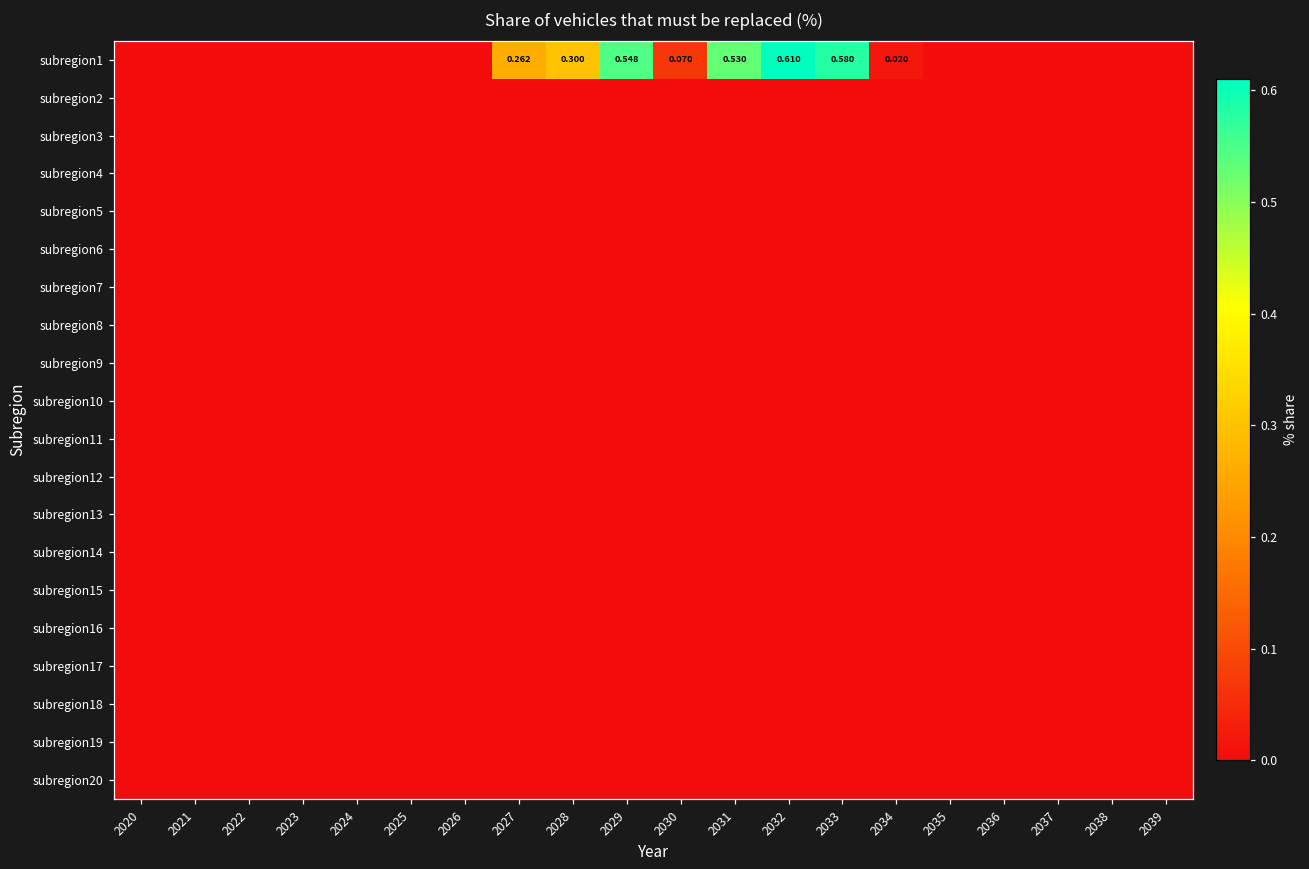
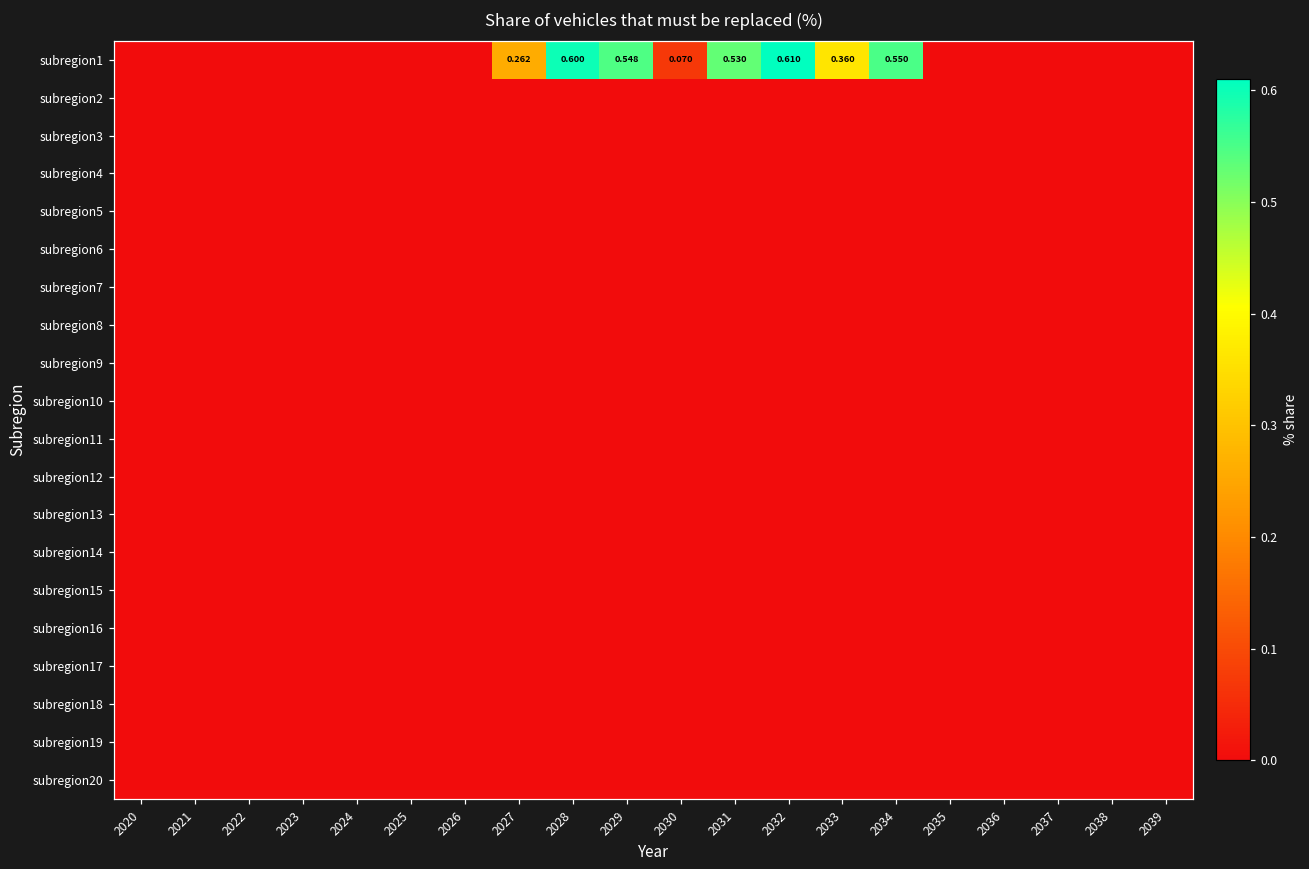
  {
    "subregion1": {
      "2027": 0.262,
-     "2028": 0.300,
+     "2028": 0.600,
      "2029": 0.548,
      "2030": 0.070,
      "2031": 0.530,
      "2032": 0.610,
-     "2033": 0.580,
-     "2034": 0.020
+     "2033": 0.360,
+     "2034": 0.550
    }
  }
